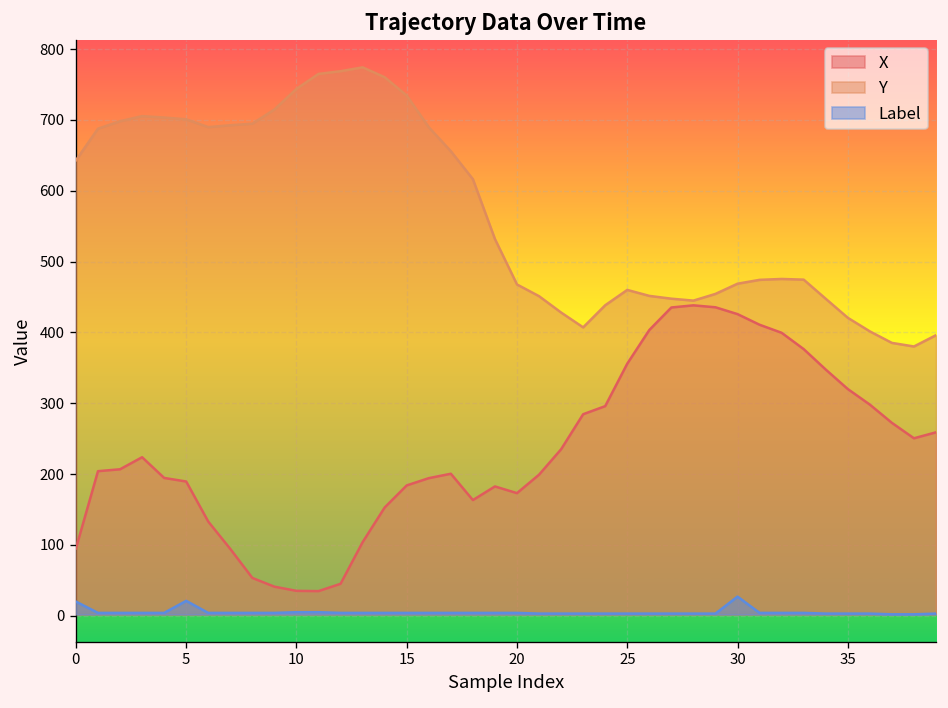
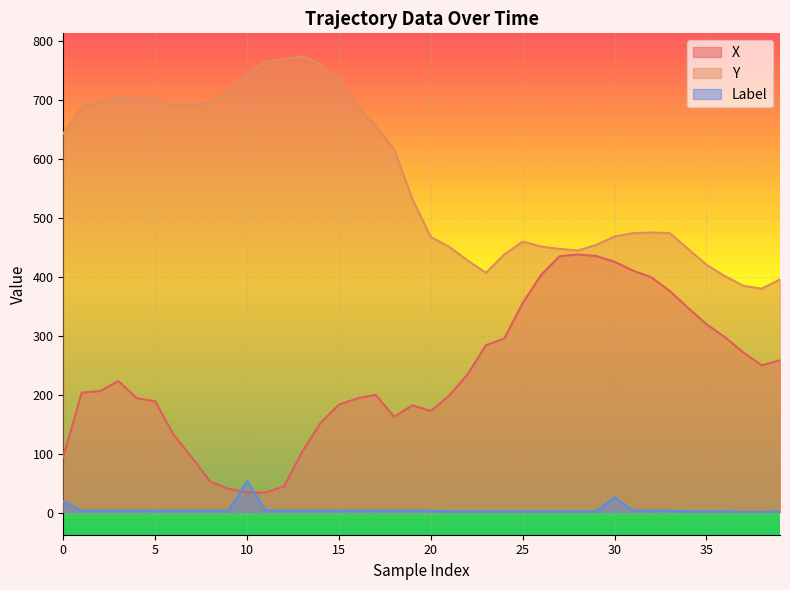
  {
    "Label": {
      "0": 20,
-     "5": 20,
-     "10": 10,
+     "5": 0,
+     "10": 50,
      "15": 0,
      "20": 0,
      "25": 0,
      "30": 30,
      "35": 0
    }
  }
